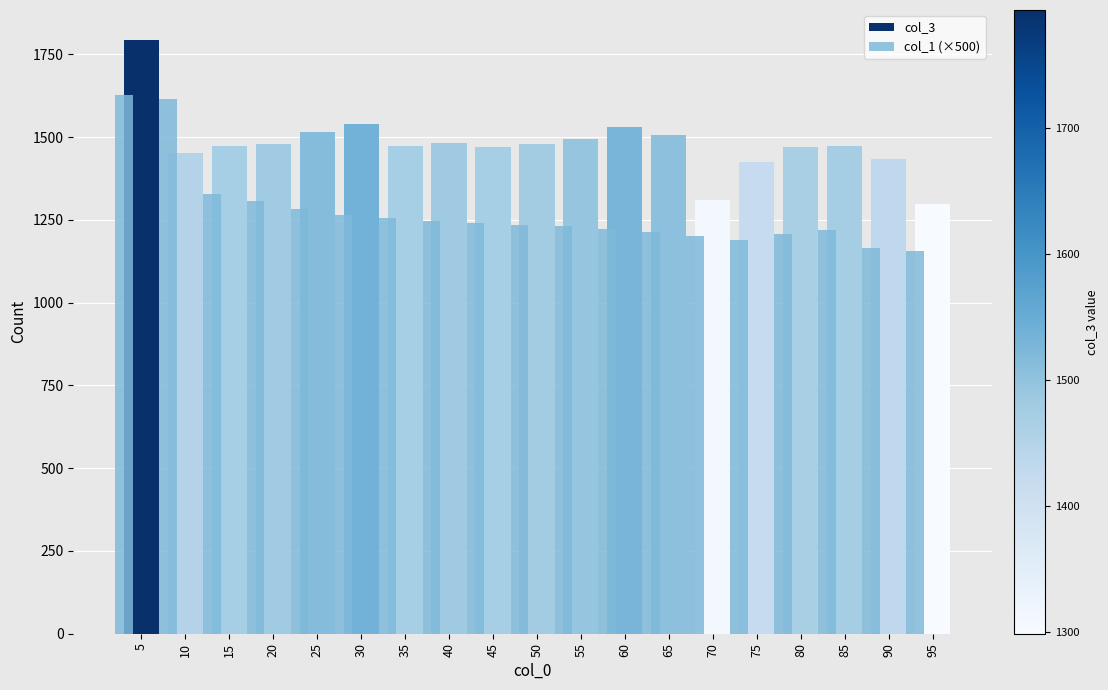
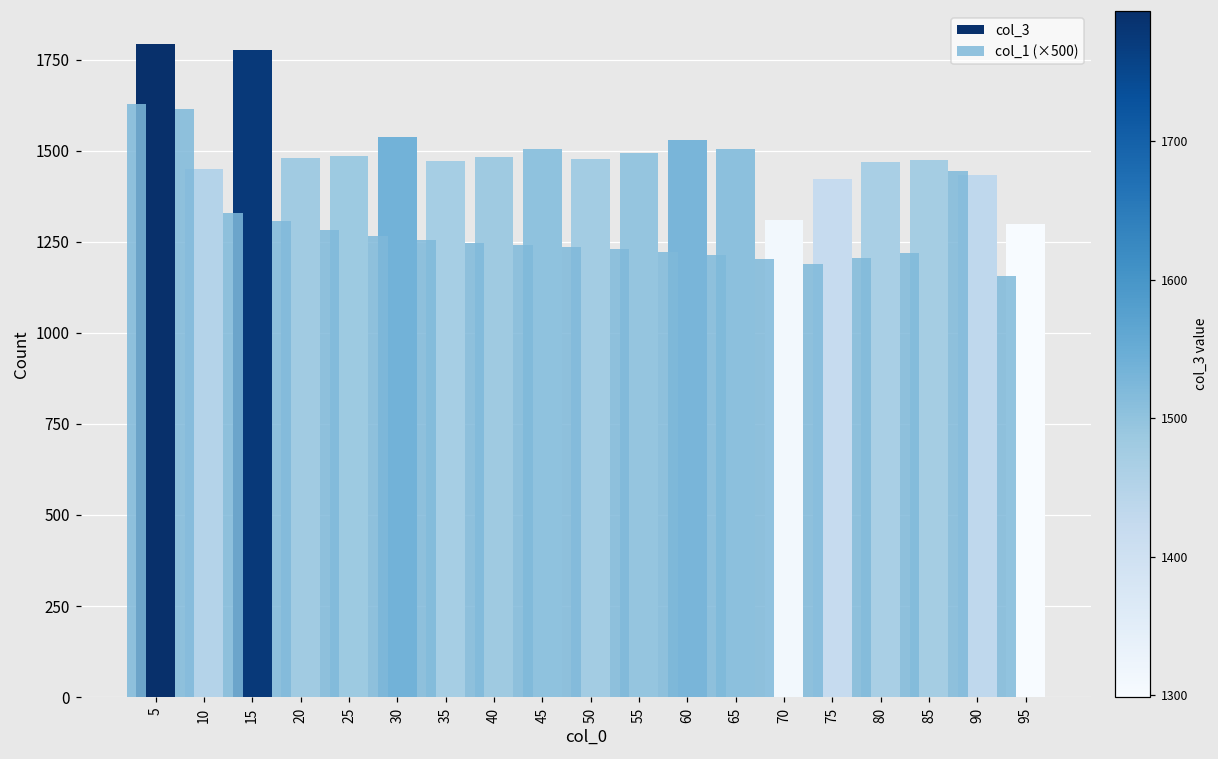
  {
    "col_3": {
      "5": 1790,
      "10": 1450,
-     "15": 1470,
+     "15": 1780,
      "20": 1480,
-     "25": 1510,
+     "25": 1490,
      "30": 1540,
      "35": 1470,
      "40": 1480,
-     "45": 1470,
+     "45": 1500,
      "50": 1480,
      "55": 1490,
      "60": 1530,
      "65": 1510,
      "70": 1310,
      "75": 1420,
      "80": 1470,
      "85": 1470,
      "90": 1430,
      "95": 1300
    },
    "col_1 (×500)": {
      "5": 1630,
      "10": 1610,
      "15": 1330,
      "20": 1310,
      "25": 1280,
      "30": 1270,
      "35": 1250,
      "40": 1250,
      "45": 1240,
      "50": 1240,
      "55": 1230,
      "60": 1220,
      "65": 1210,
      "70": 1200,
      "75": 1190,
      "80": 1210,
      "85": 1220,
-     "90": 1160,
+     "90": 1450,
      "95": 1160
    }
  }
